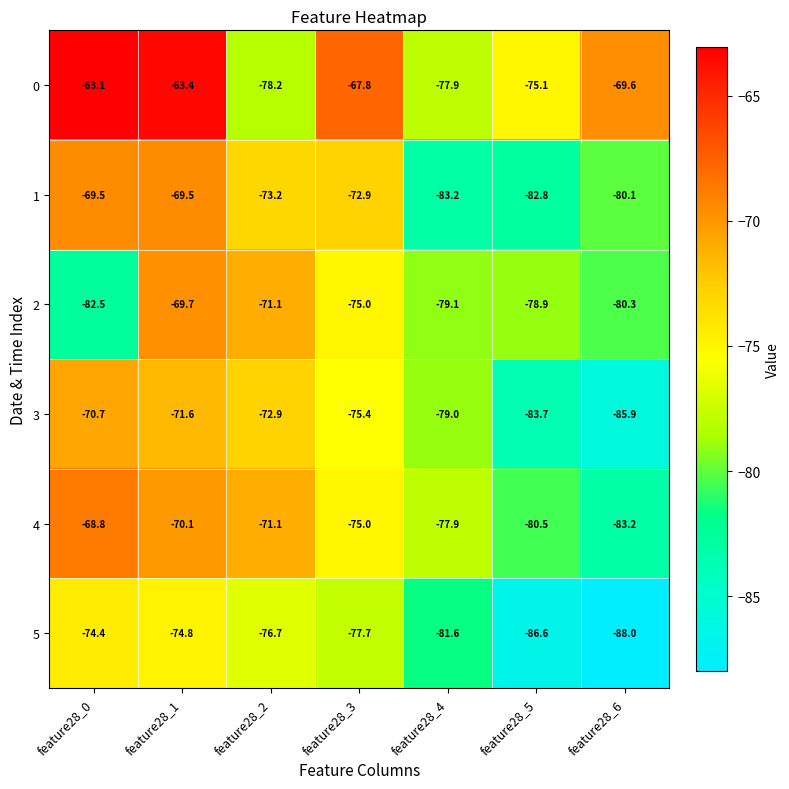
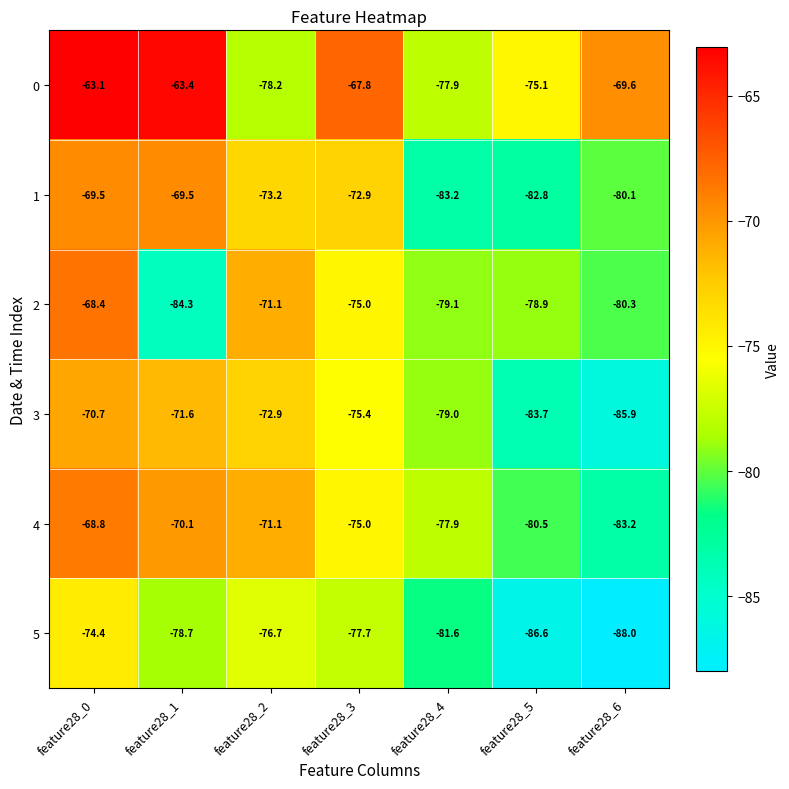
  {
    "0": {
      "feature28_0": -63.1,
      "feature28_1": -63.4,
      "feature28_2": -78.2,
      "feature28_3": -67.8,
      "feature28_4": -77.9,
      "feature28_5": -75.1,
      "feature28_6": -69.6
    },
    "1": {
      "feature28_0": -69.5,
      "feature28_1": -69.5,
      "feature28_2": -73.2,
      "feature28_3": -72.9,
      "feature28_4": -83.2,
      "feature28_5": -82.8,
      "feature28_6": -80.1
    },
    "2": {
-     "feature28_0": -82.5,
-     "feature28_1": -69.7,
+     "feature28_0": -68.4,
+     "feature28_1": -84.3,
      "feature28_2": -71.1,
      "feature28_3": -75.0,
      "feature28_4": -79.1,
      "feature28_5": -78.9,
      "feature28_6": -80.3
    },
    "3": {
      "feature28_0": -70.7,
      "feature28_1": -71.6,
      "feature28_2": -72.9,
      "feature28_3": -75.4,
      "feature28_4": -79.0,
      "feature28_5": -83.7,
      "feature28_6": -85.9
    },
    "4": {
      "feature28_0": -68.8,
      "feature28_1": -70.1,
      "feature28_2": -71.1,
      "feature28_3": -75.0,
      "feature28_4": -77.9,
      "feature28_5": -80.5,
      "feature28_6": -83.2
    },
    "5": {
      "feature28_0": -74.4,
-     "feature28_1": -74.8,
+     "feature28_1": -78.7,
      "feature28_2": -76.7,
      "feature28_3": -77.7,
      "feature28_4": -81.6,
      "feature28_5": -86.6,
      "feature28_6": -88.0
    }
  }
